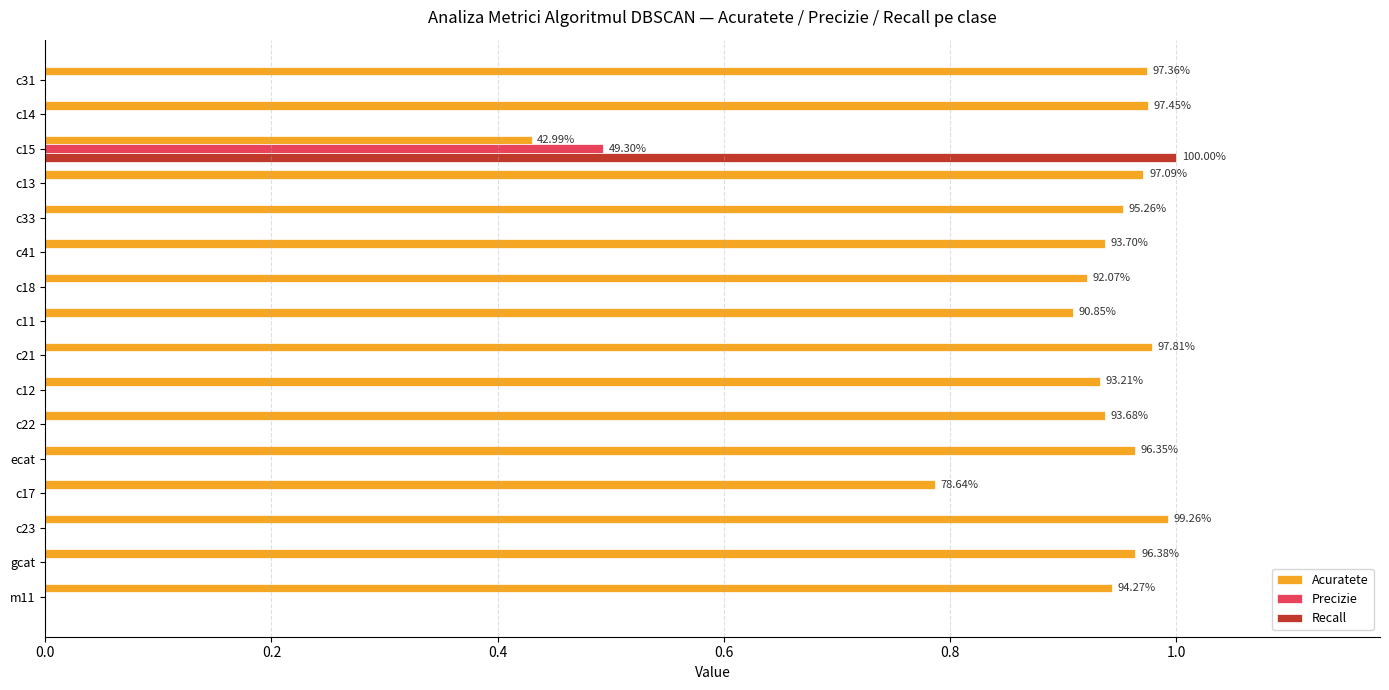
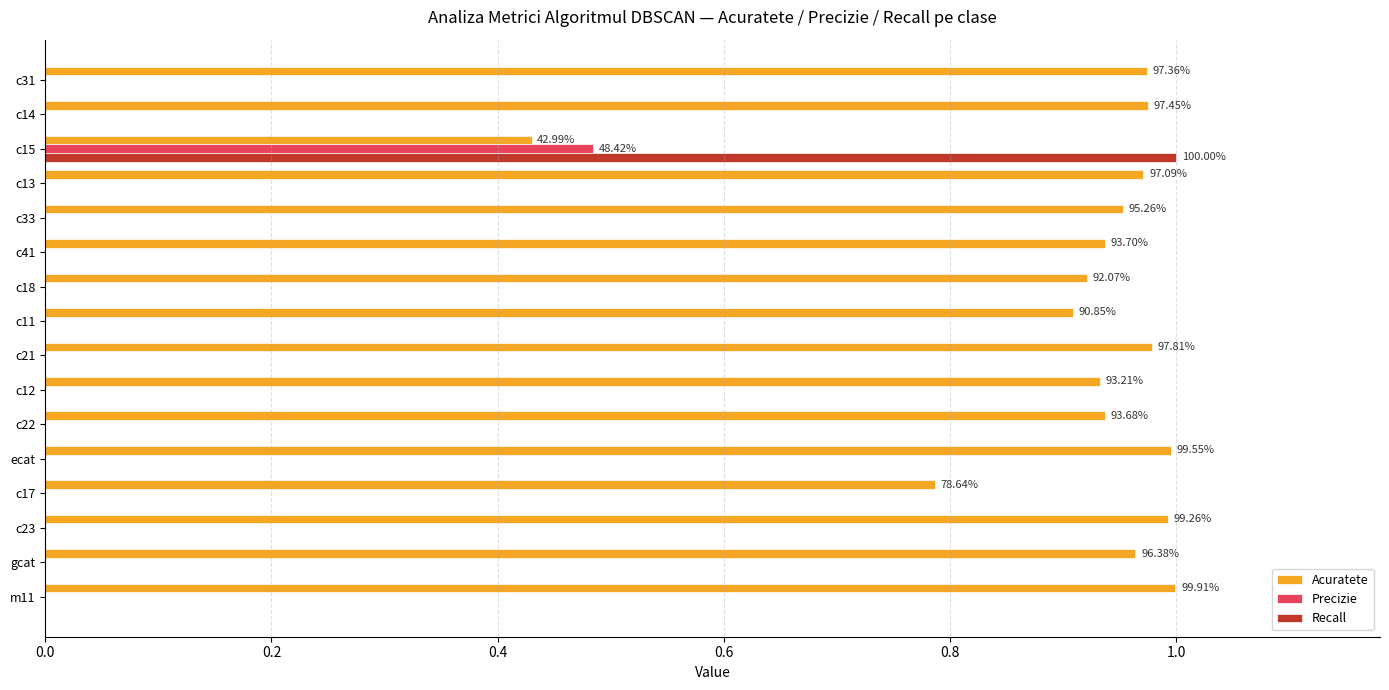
  {
    "Acuratete": {
      "c31": "97.36%",
      "c14": "97.45%",
      "c15": "42.99%",
      "c13": "97.09%",
      "c33": "95.26%",
      "c41": "93.70%",
      "c18": "92.07%",
      "c11": "90.85%",
      "c21": "97.81%",
      "c12": "93.21%",
      "c22": "93.68%",
-     "ecat": "96.35%",
+     "ecat": "99.55%",
      "c17": "78.64%",
      "c23": "99.26%",
      "gcat": "96.38%",
-     "m11": "94.27%"
+     "m11": "99.91%"
    },
    "Precizie": {
-     "c15": "49.30%"
+     "c15": "48.42%"
    },
    "Recall": {
      "c15": "100.00%"
    }
  }
